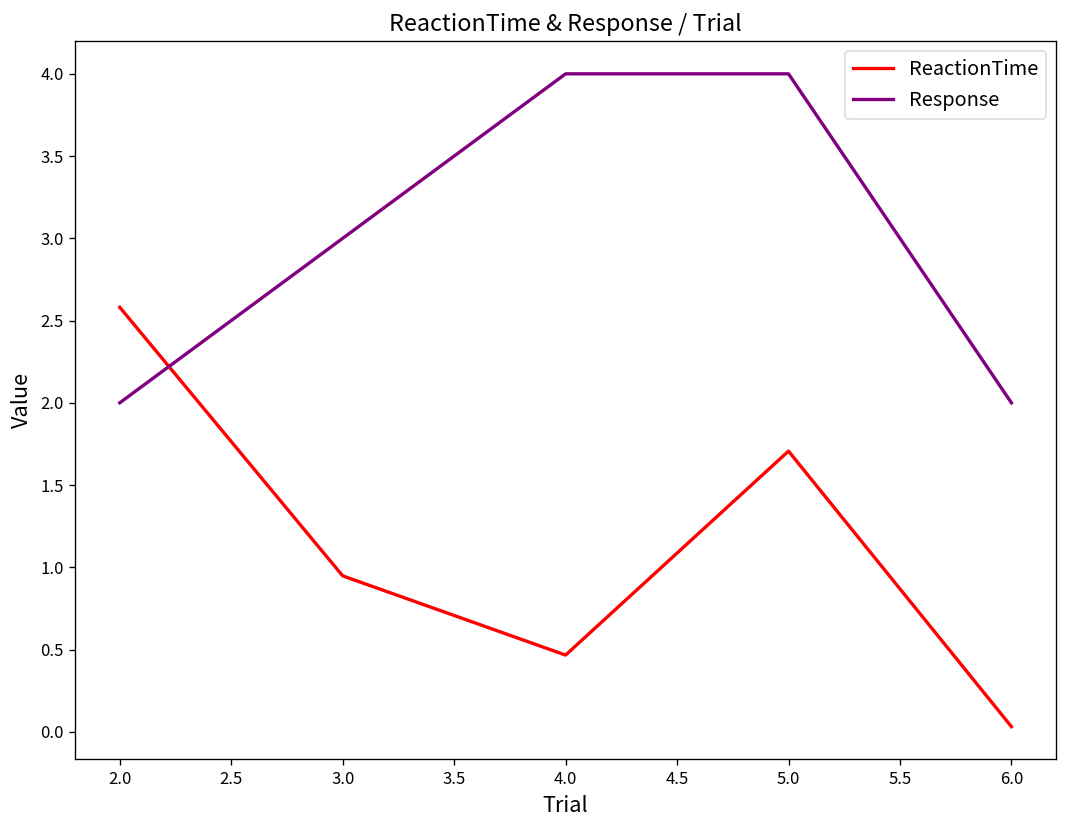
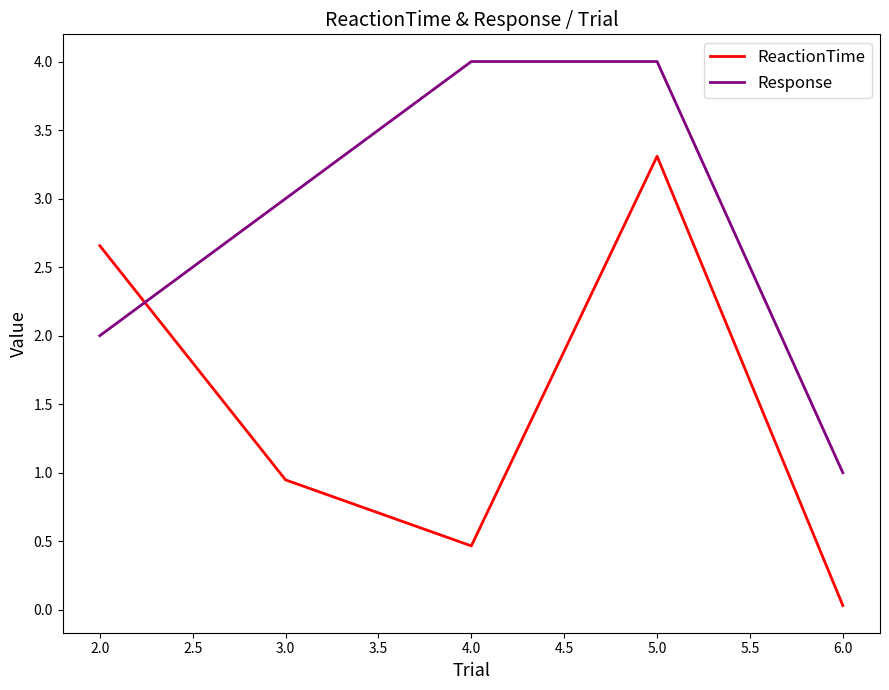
  {
    "ReactionTime": {
-     "2.0": 2.58,
+     "2.0": 2.66,
      "3.0": 0.95,
      "4.0": 0.47,
-     "5.0": 1.71,
+     "5.0": 3.31,
      "6.0": 0.03
    },
    "Response": {
      "2.0": 2,
      "3.0": 3,
      "4.0": 4,
      "5.0": 4,
-     "6.0": 2
+     "6.0": 1
    }
  }
